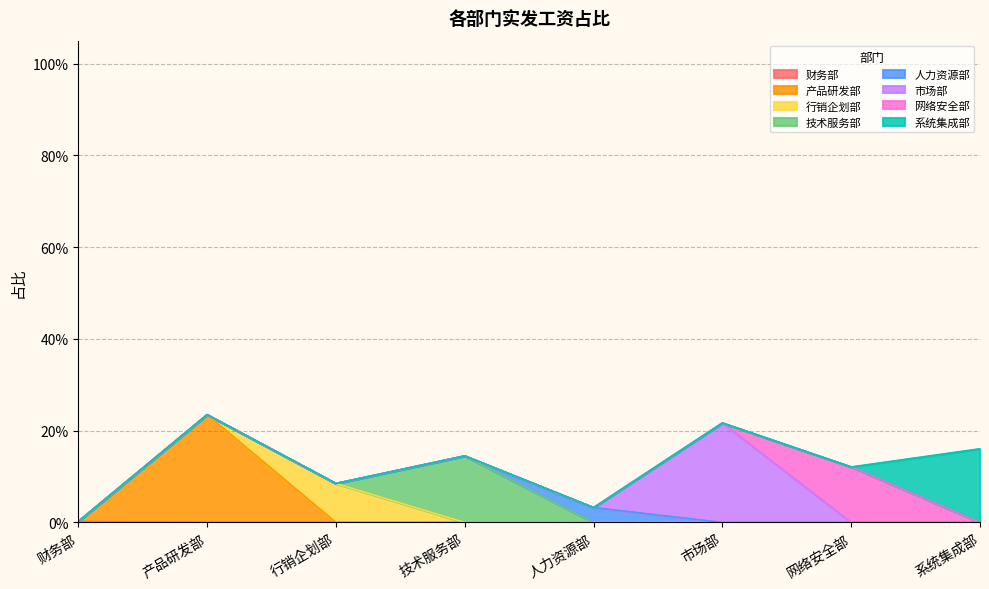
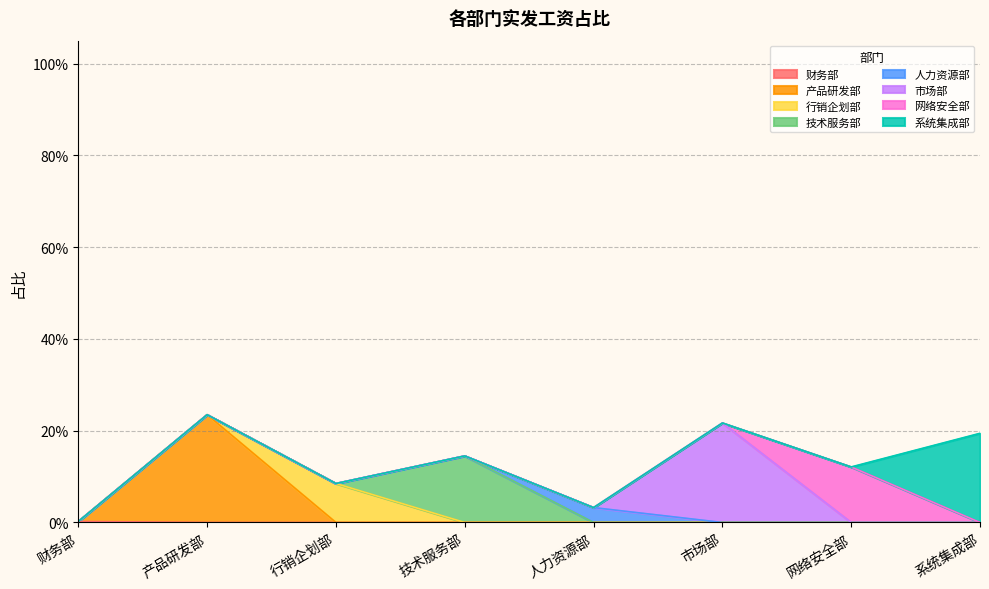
  {
    "财务部": {
      "产品研发部": "0%"
    },
    "系统集成部": {
-     "系统集成部": "16%"
+     "系统集成部": "19%"
    }
  }
